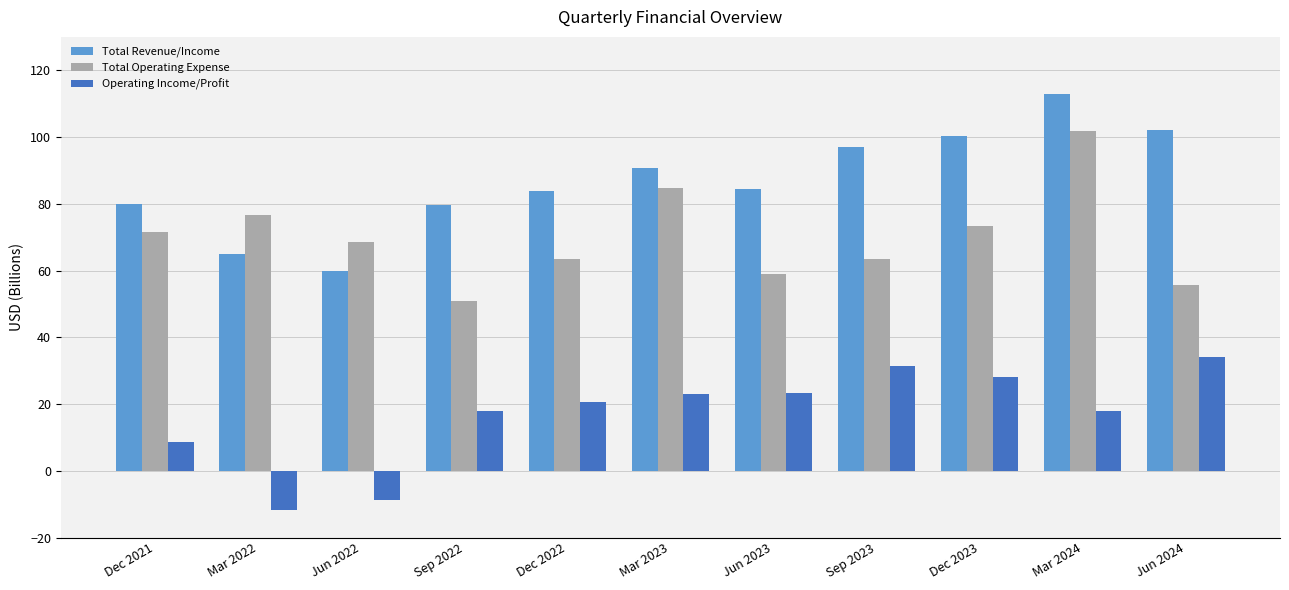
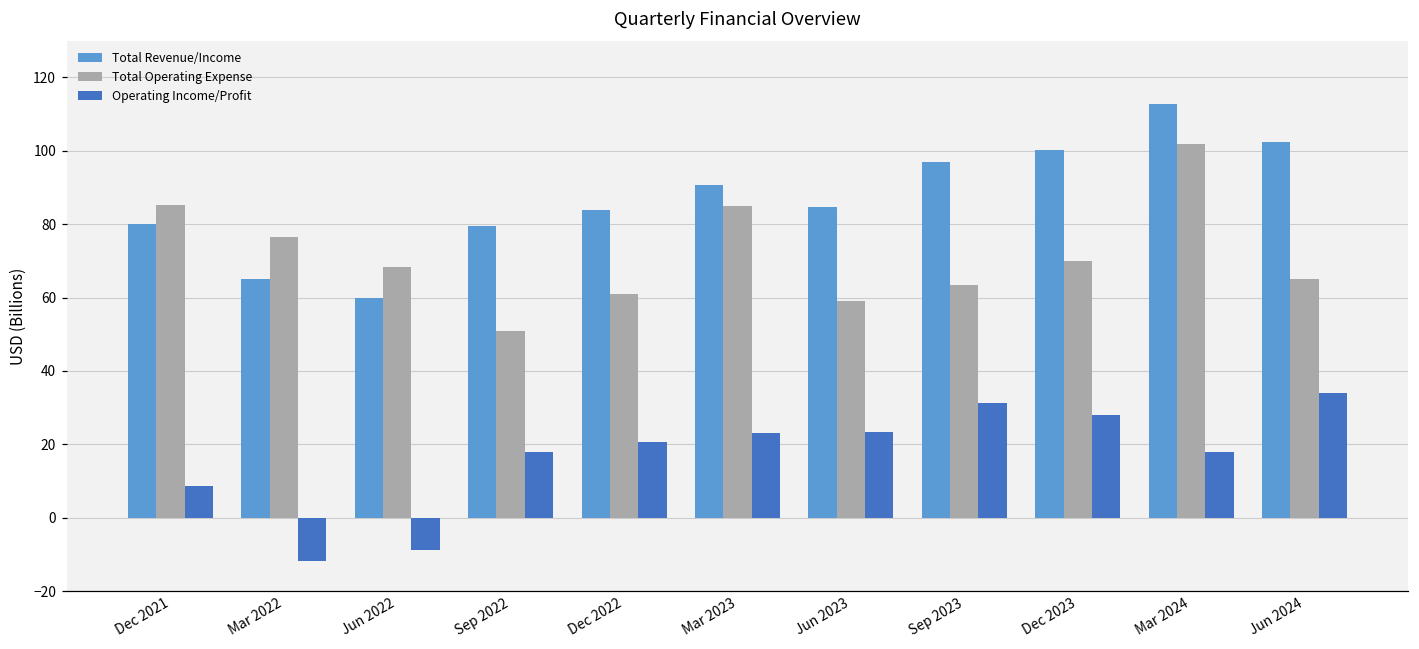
  {
    "Total Operating Expense": {
-     "Dec 2021": 72,
+     "Dec 2021": 85,
      "Mar 2022": 77,
      "Jun 2022": 68,
      "Sep 2022": 51,
-     "Dec 2022": 63,
+     "Dec 2022": 61,
      "Mar 2023": 85,
      "Jun 2023": 59,
      "Sep 2023": 63,
-     "Dec 2023": 73,
+     "Dec 2023": 70,
      "Mar 2024": 102,
-     "Jun 2024": 56
+     "Jun 2024": 65
    }
  }
